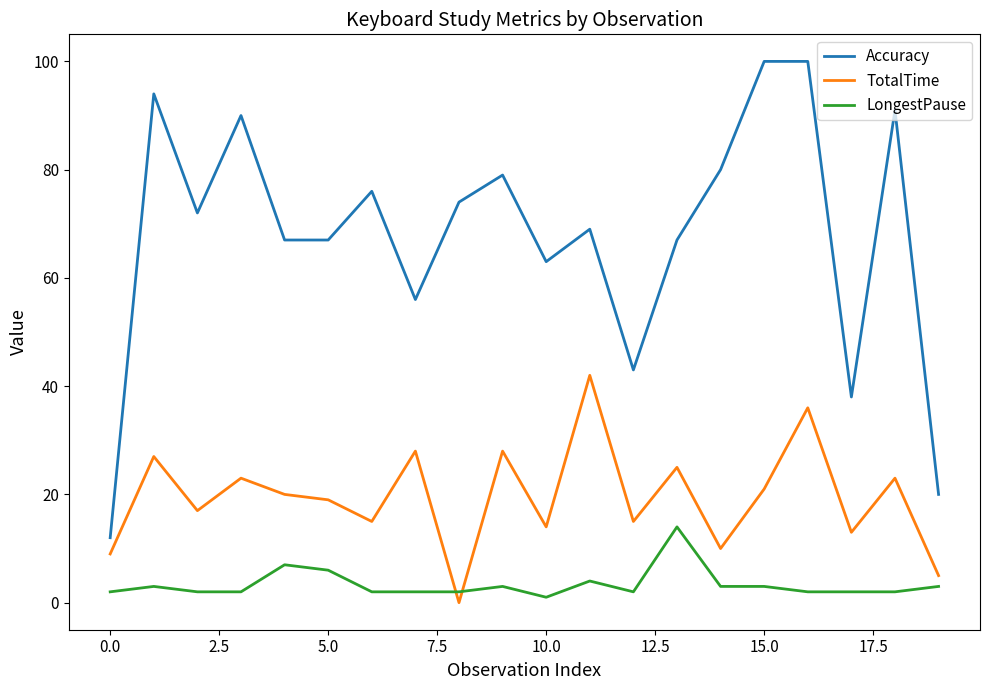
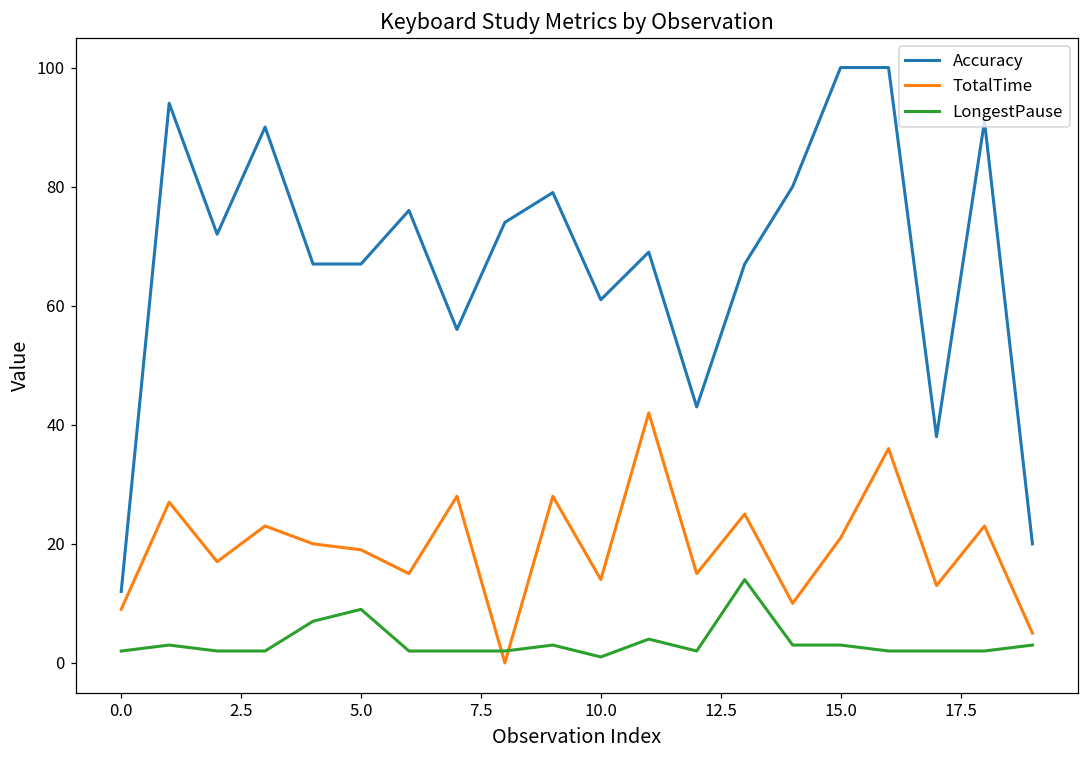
  {
    "Accuracy": {
      "0.0": 12,
      "5.0": 67,
-     "10.0": 63,
+     "10.0": 61,
      "15.0": 100
    },
    "TotalTime": {
      "0.0": 9,
      "5.0": 19,
      "10.0": 14,
      "15.0": 21
    },
    "LongestPause": {
      "0.0": 2,
-     "5.0": 6,
+     "5.0": 9,
      "10.0": 1,
      "15.0": 3
    }
  }
